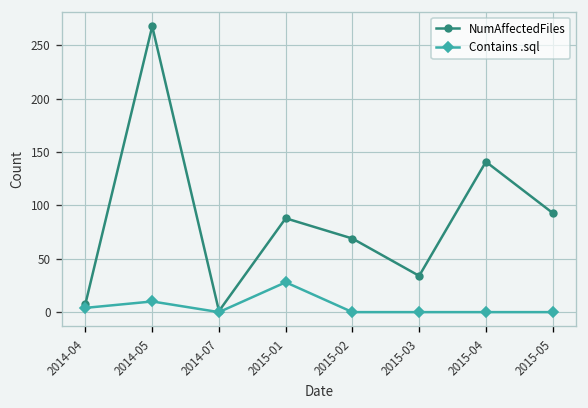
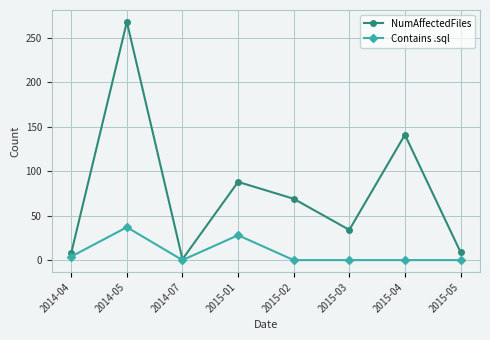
  {
    "NumAffectedFiles": {
      "2014-04": 10,
      "2014-05": 270,
      "2015-01": 90,
      "2015-02": 70,
      "2015-03": 30,
      "2015-04": 140,
-     "2015-05": 90
+     "2015-05": 10
    },
    "Contains .sql": {
      "2014-04": 0,
-     "2014-05": 10,
+     "2014-05": 40,
      "2015-01": 30,
      "2015-02": 0,
      "2015-03": 0,
      "2015-04": 0,
      "2015-05": 0
    }
  }
